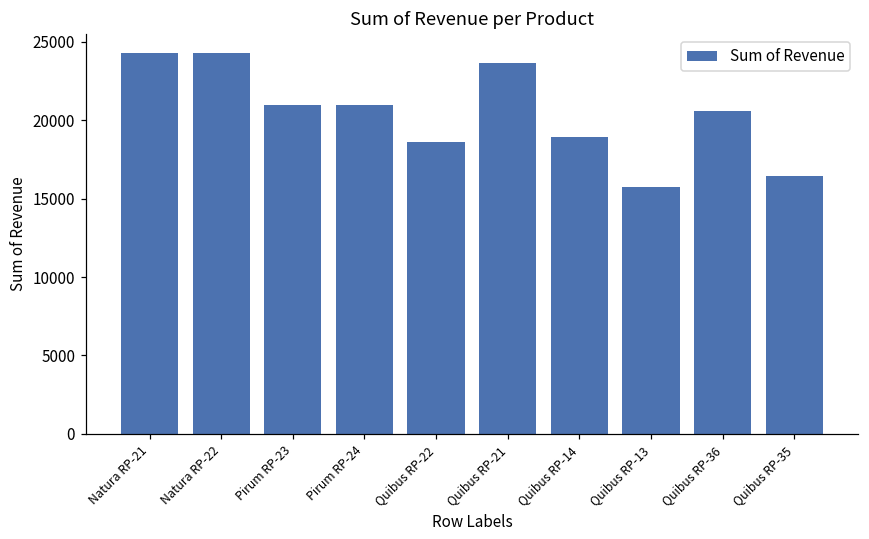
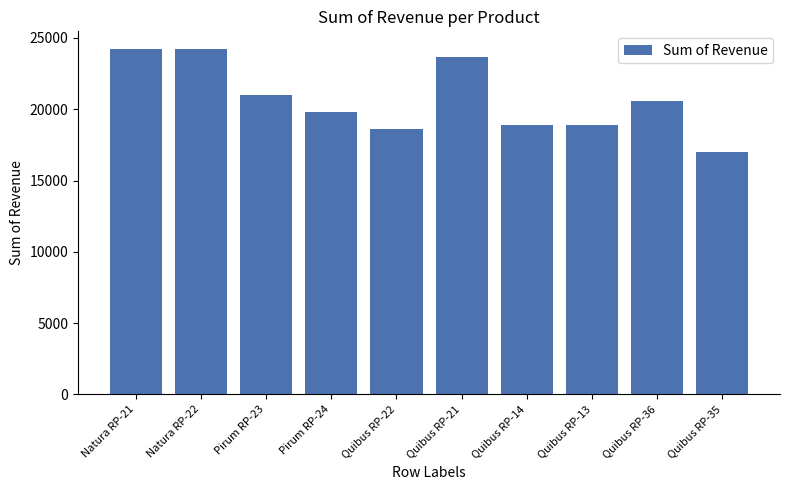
  {
    "Natura RP-21": 24300,
    "Natura RP-22": 24300,
    "Pirum RP-23": 21000,
-   "Pirum RP-24": 21000,
+   "Pirum RP-24": 19800,
    "Quibus RP-22": 18600,
    "Quibus RP-21": 23700,
    "Quibus RP-14": 18900,
-   "Quibus RP-13": 15800,
+   "Quibus RP-13": 18900,
    "Quibus RP-36": 20600,
-   "Quibus RP-35": 16400
+   "Quibus RP-35": 17000
  }
